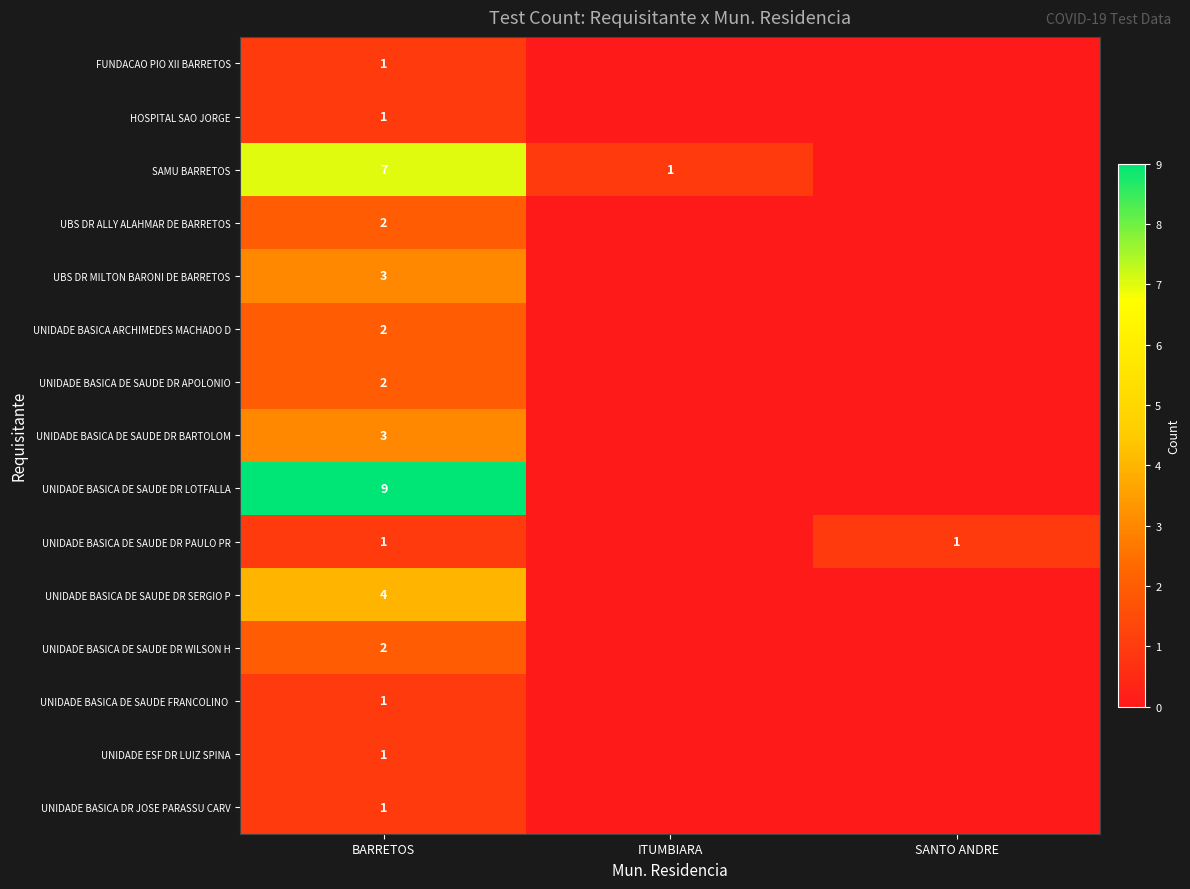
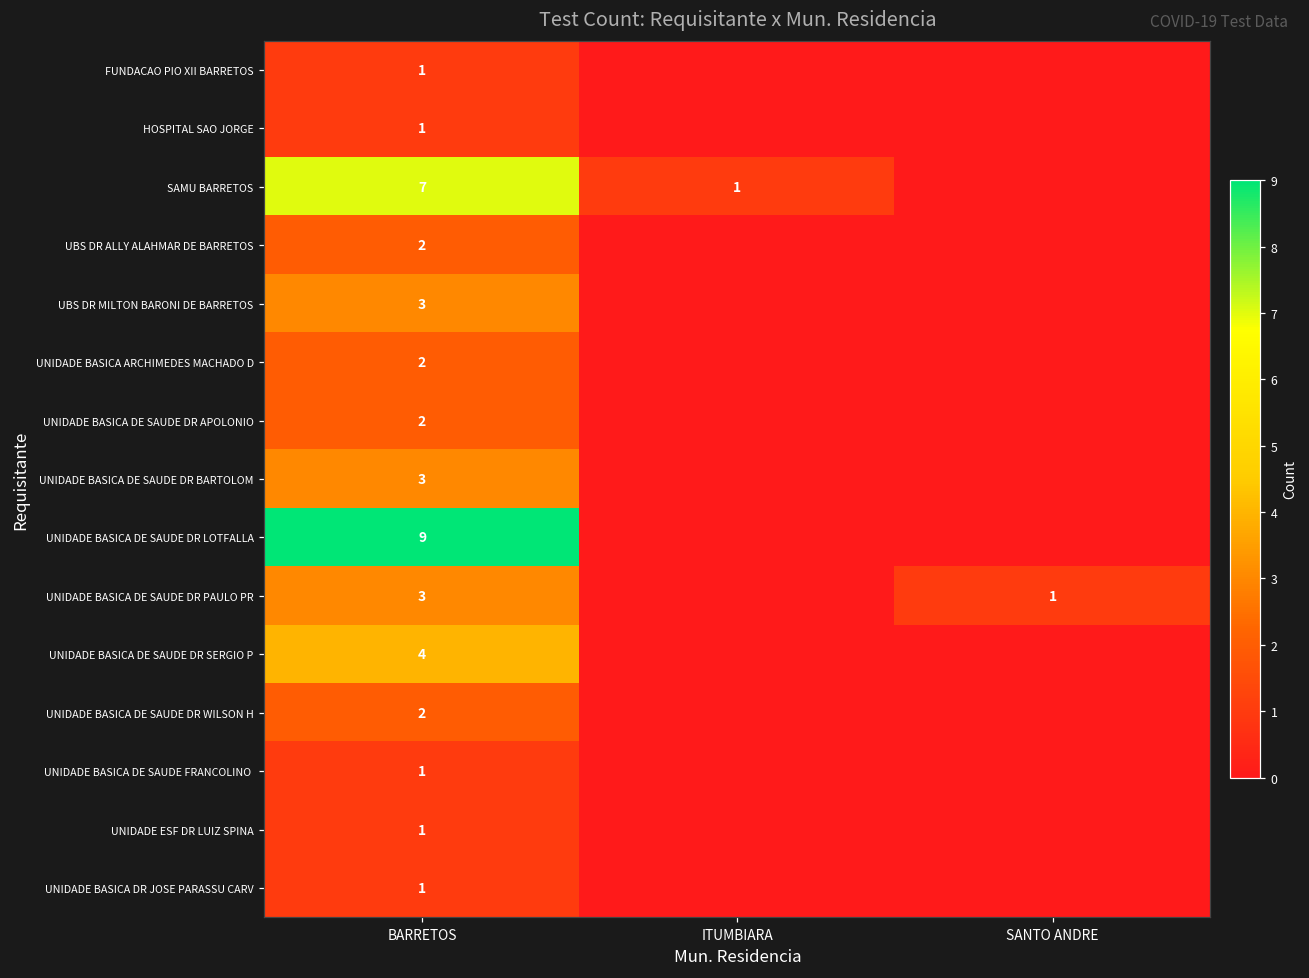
  {
    "FUNDACAO PIO XII BARRETOS": {
      "BARRETOS": 1
    },
    "HOSPITAL SAO JORGE": {
      "BARRETOS": 1
    },
    "SAMU BARRETOS": {
      "BARRETOS": 7,
      "ITUMBIARA": 1
    },
    "UBS DR ALLY ALAHMAR DE BARRETOS": {
      "BARRETOS": 2
    },
    "UBS DR MILTON BARONI DE BARRETOS": {
      "BARRETOS": 3
    },
    "UNIDADE BASICA ARCHIMEDES MACHADO D": {
      "BARRETOS": 2
    },
    "UNIDADE BASICA DE SAUDE DR APOLONIO": {
      "BARRETOS": 2
    },
    "UNIDADE BASICA DE SAUDE DR BARTOLOM": {
      "BARRETOS": 3
    },
    "UNIDADE BASICA DE SAUDE DR LOTFALLA": {
      "BARRETOS": 9
    },
    "UNIDADE BASICA DE SAUDE DR PAULO PR": {
-     "BARRETOS": 1,
+     "BARRETOS": 3,
      "SANTO ANDRE": 1
    },
    "UNIDADE BASICA DE SAUDE DR SERGIO P": {
      "BARRETOS": 4
    },
    "UNIDADE BASICA DE SAUDE DR WILSON H": {
      "BARRETOS": 2
    },
    "UNIDADE BASICA DE SAUDE FRANCOLINO": {
      "BARRETOS": 1
    },
    "UNIDADE ESF DR LUIZ SPINA": {
      "BARRETOS": 1
    },
    "UNIDADE BASICA DR JOSE PARASSU CARV": {
      "BARRETOS": 1
    }
  }
